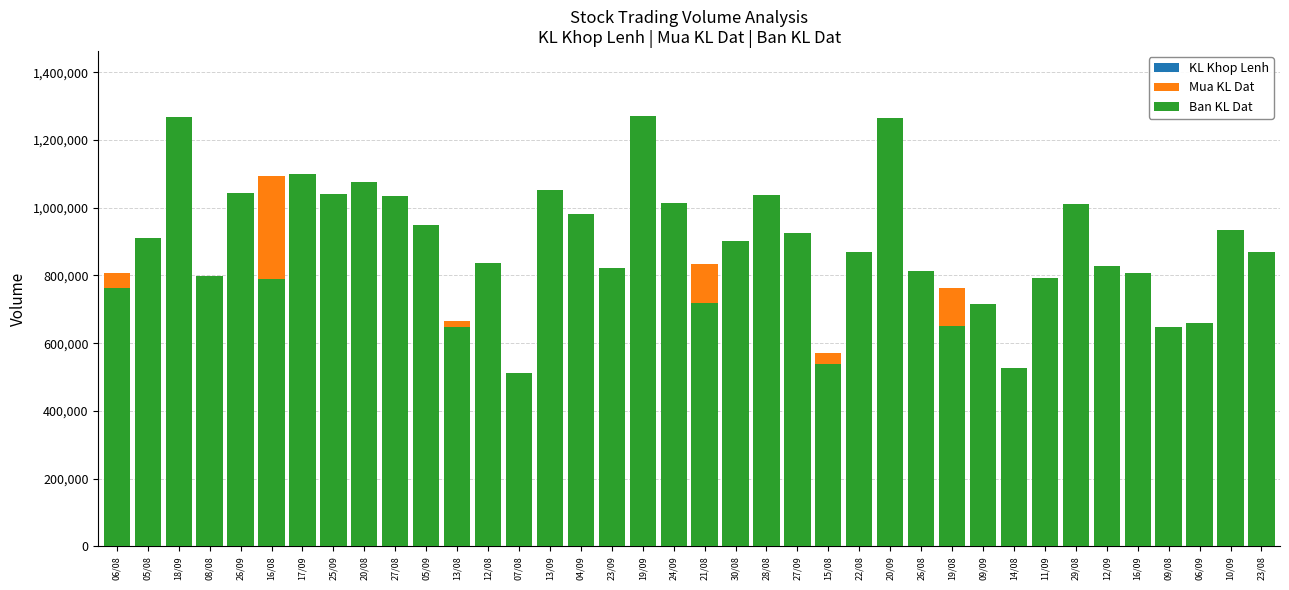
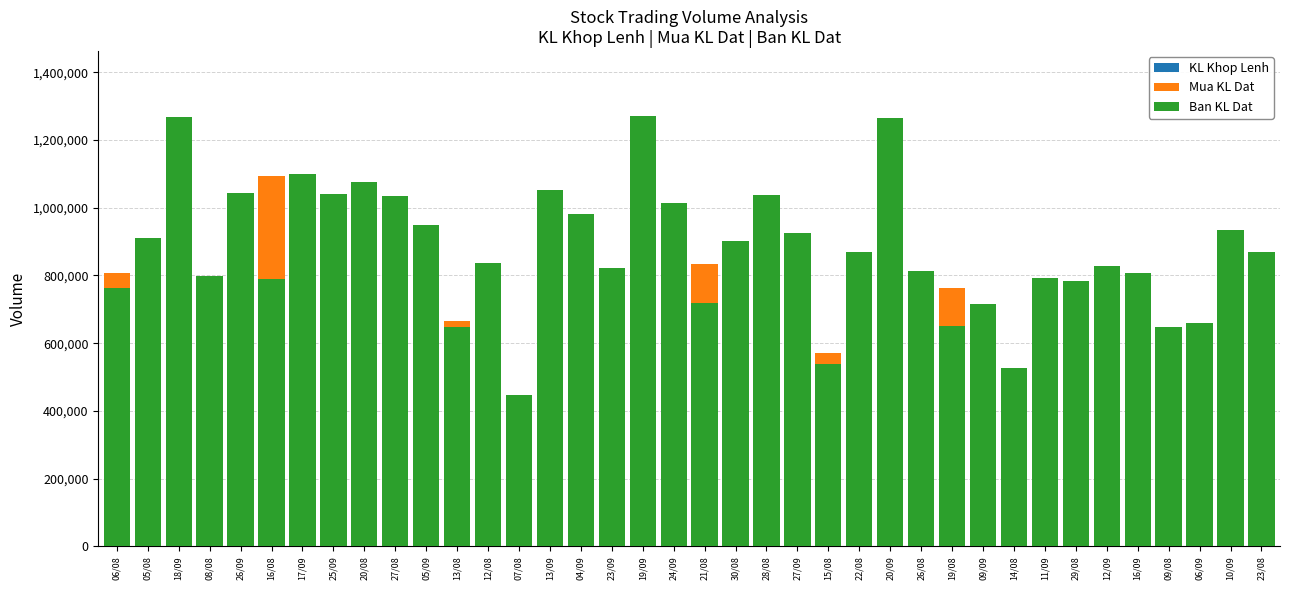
  {
    "Mua KL Dat": {
      "06/08": "810,000",
      "16/08": "1,090,000",
      "13/08": "670,000",
      "21/08": "830,000",
      "15/08": "570,000",
      "19/08": "760,000"
    },
    "Ban KL Dat": {
      "05/08": "910,000",
      "18/09": "1,270,000",
      "08/08": "800,000",
      "26/09": "1,050,000",
      "17/09": "1,100,000",
      "25/09": "1,040,000",
      "20/08": "1,080,000",
      "27/08": "1,040,000",
      "05/09": "950,000",
      "12/08": "840,000",
-     "07/08": "510,000",
+     "07/08": "450,000",
      "13/09": "1,050,000",
      "04/09": "980,000",
      "23/09": "820,000",
      "19/09": "1,270,000",
      "24/09": "1,010,000",
      "30/08": "900,000",
      "28/08": "1,040,000",
      "27/09": "930,000",
      "22/08": "870,000",
      "20/09": "1,260,000",
      "26/08": "810,000",
      "09/09": "720,000",
      "14/08": "530,000",
      "11/09": "790,000",
-     "29/08": "1,010,000",
+     "29/08": "780,000",
      "12/09": "830,000",
      "16/09": "810,000",
      "09/08": "650,000",
      "06/09": "660,000",
      "10/09": "930,000",
      "23/08": "870,000"
    }
  }
